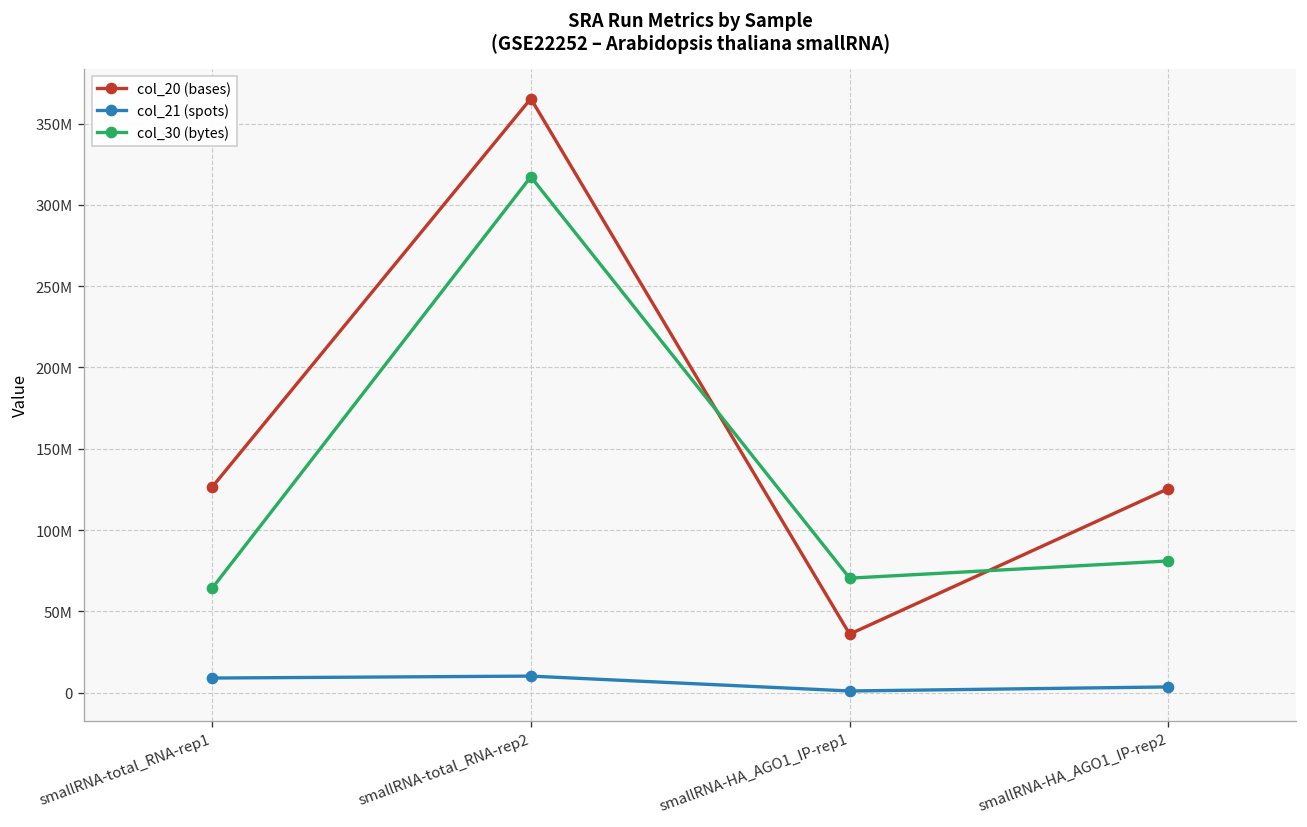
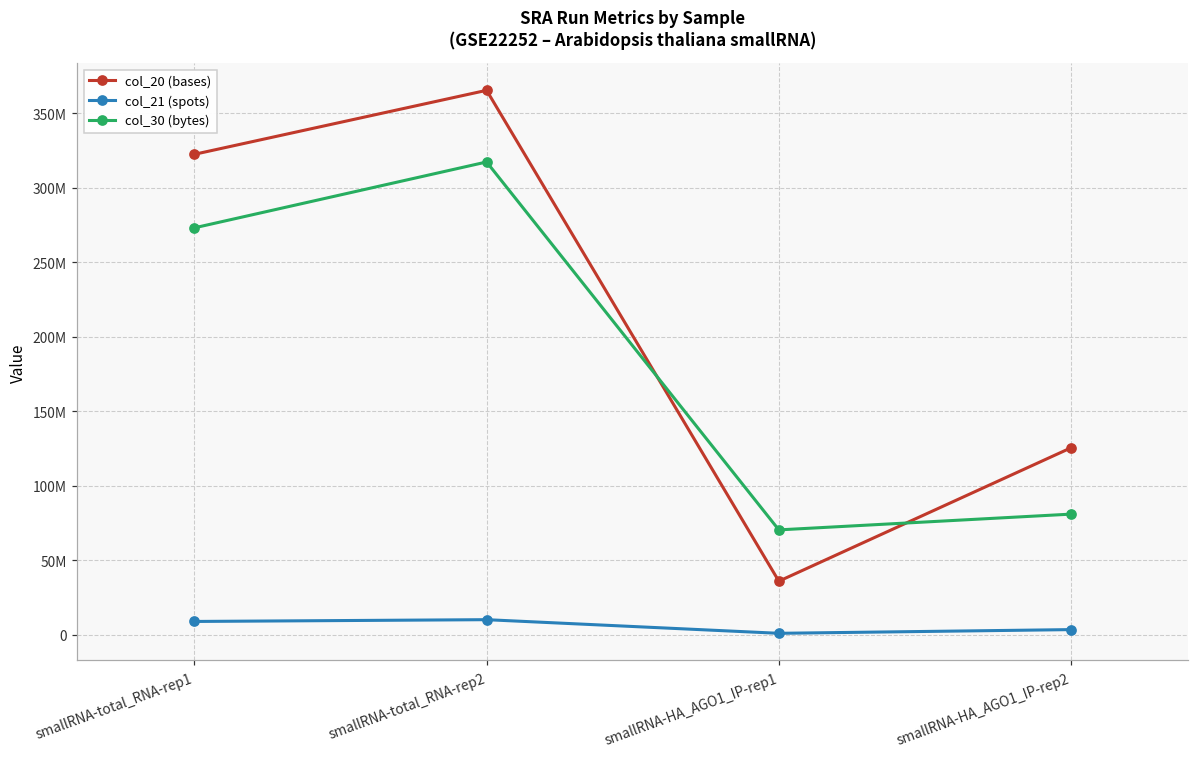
  {
    "col_20 (bases)": {
-     "smallRNA-total_RNA-rep1": 126000000,
+     "smallRNA-total_RNA-rep1": 322000000,
      "smallRNA-total_RNA-rep2": 365000000,
      "smallRNA-HA_AGO1_IP-rep1": 36000000,
      "smallRNA-HA_AGO1_IP-rep2": 126000000
    },
    "col_21 (spots)": {
      "smallRNA-total_RNA-rep1": 9000000,
      "smallRNA-total_RNA-rep2": 10000000,
      "smallRNA-HA_AGO1_IP-rep1": 1000000,
      "smallRNA-HA_AGO1_IP-rep2": 3000000
    },
    "col_30 (bytes)": {
-     "smallRNA-total_RNA-rep1": 64000000,
+     "smallRNA-total_RNA-rep1": 273000000,
      "smallRNA-total_RNA-rep2": 317000000,
      "smallRNA-HA_AGO1_IP-rep1": 70000000,
      "smallRNA-HA_AGO1_IP-rep2": 81000000
    }
  }
